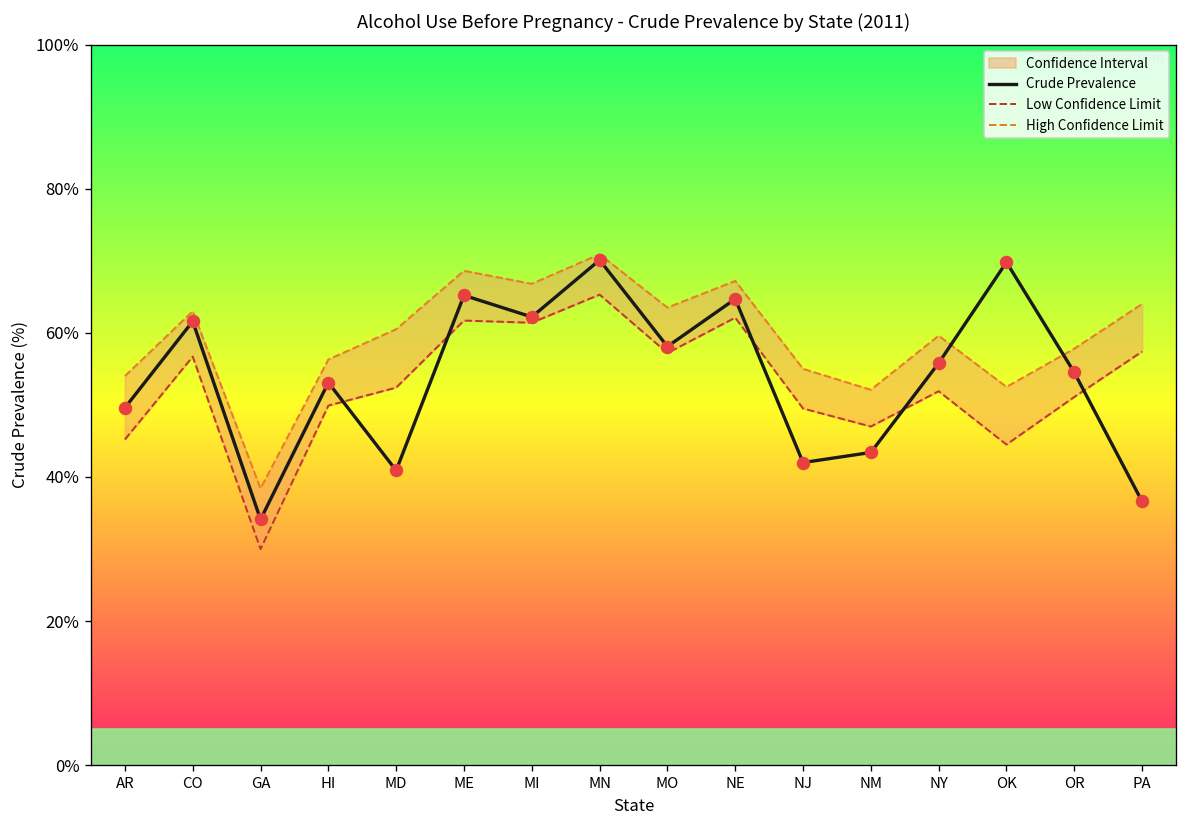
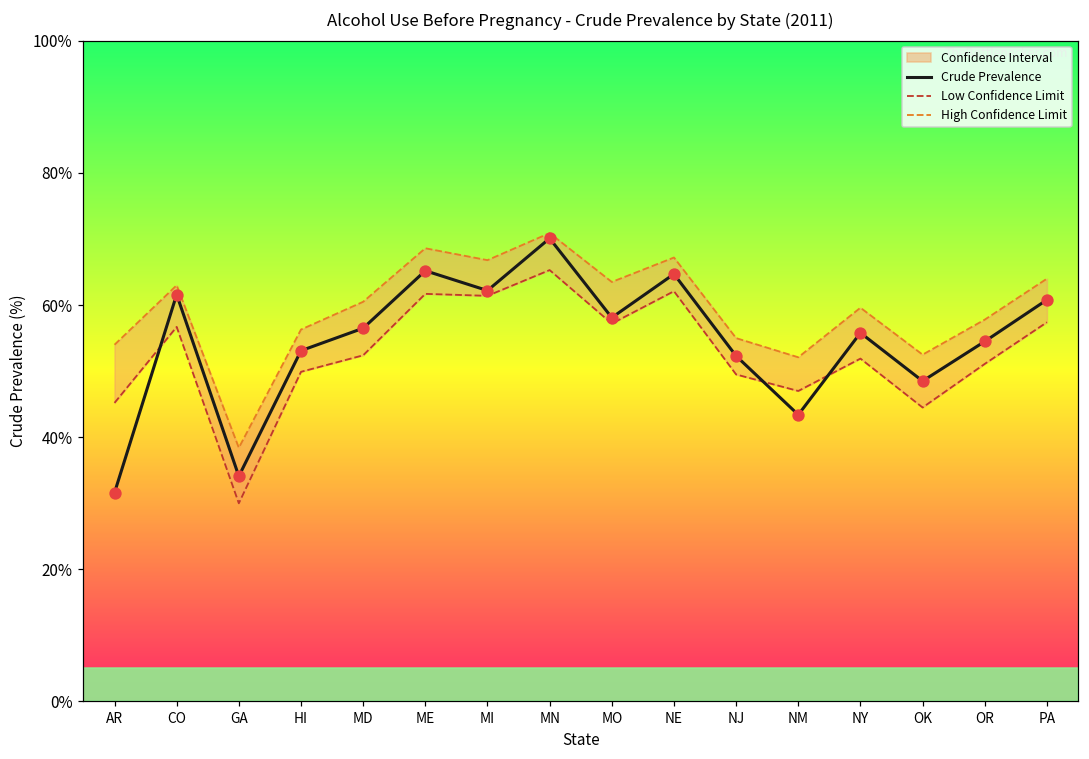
  {
    "Crude Prevalence": {
-     "AR": "50%",
+     "AR": "32%",
      "CO": "62%",
      "GA": "34%",
      "HI": "53%",
-     "MD": "41%",
+     "MD": "57%",
      "ME": "65%",
      "MI": "62%",
      "MN": "70%",
      "MO": "58%",
      "NE": "65%",
-     "NJ": "42%",
+     "NJ": "52%",
      "NM": "43%",
      "NY": "56%",
-     "OK": "70%",
+     "OK": "49%",
      "OR": "55%",
-     "PA": "37%"
+     "PA": "61%"
    },
    "Low Confidence Limit": {
      "AR": "45%",
      "CO": "57%",
      "GA": "30%",
      "HI": "50%",
      "MD": "52%",
      "ME": "62%",
      "MI": "61%",
      "MN": "65%",
      "MO": "57%",
      "NE": "62%",
      "NJ": "50%",
      "NM": "47%",
      "NY": "52%",
      "OK": "45%",
      "OR": "51%",
      "PA": "57%"
    },
    "Confidence Interval": {
      "AR": "54%",
      "CO": "63%",
      "GA": "38%",
      "HI": "56%",
      "MD": "61%",
      "ME": "69%",
      "MI": "67%",
      "MN": "71%",
      "MO": "64%",
      "NE": "67%",
      "NJ": "55%",
      "NM": "52%",
      "NY": "60%",
      "OK": "53%",
      "OR": "58%",
      "PA": "64%"
    }
  }
